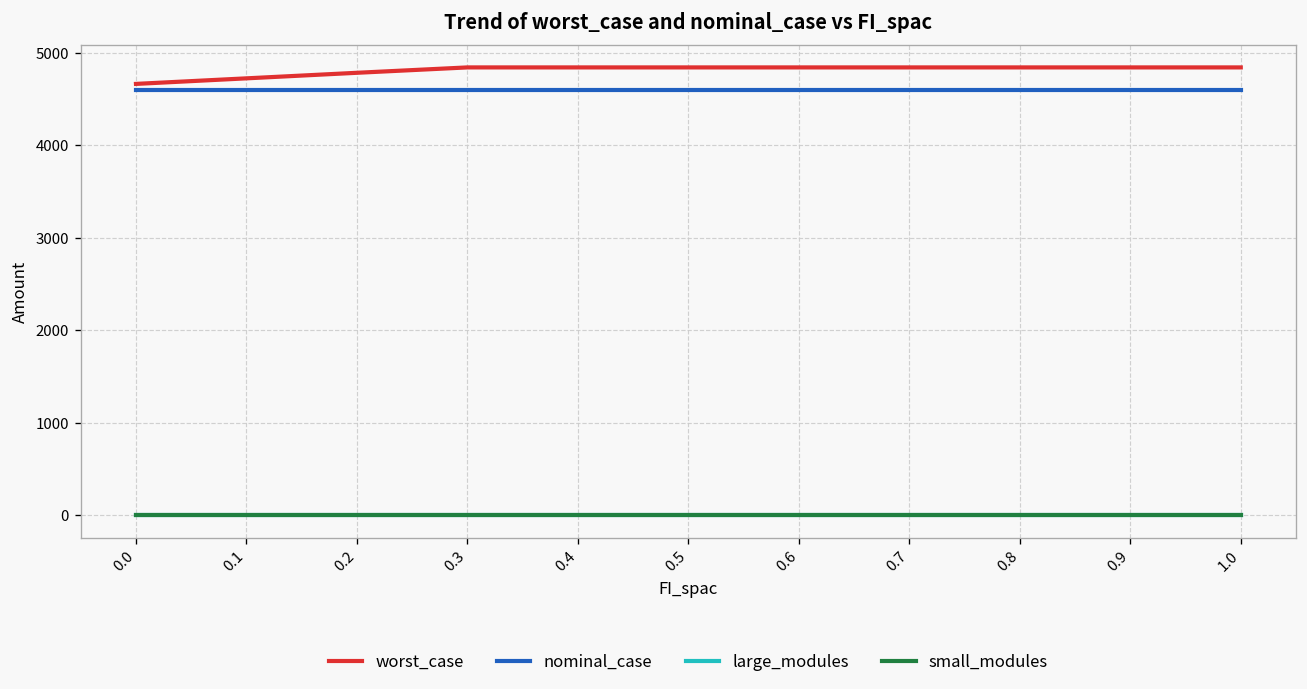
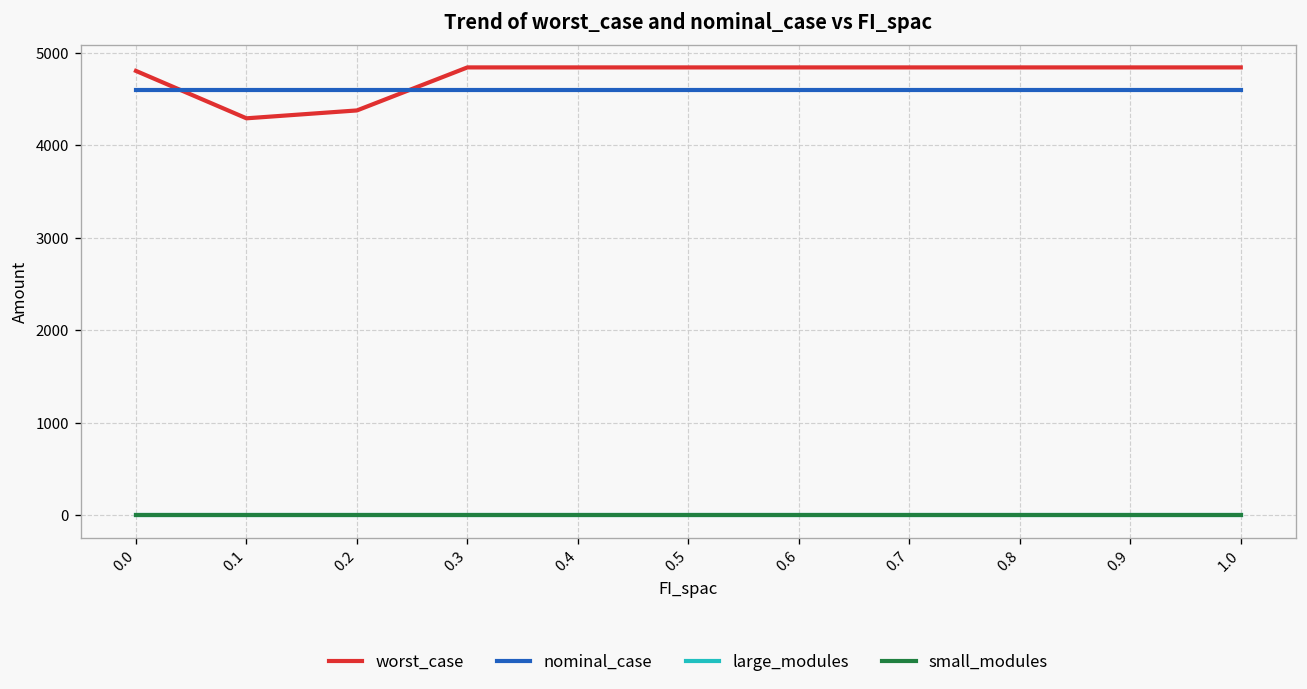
  {
    "worst_case": {
-     "0.0": 4700,
-     "0.1": 4700,
-     "0.2": 4800,
+     "0.0": 4800,
+     "0.1": 4300,
+     "0.2": 4400,
      "0.3": 4800,
      "0.4": 4800,
      "0.5": 4800,
      "0.6": 4800,
      "0.7": 4800,
      "0.8": 4800,
      "0.9": 4800,
      "1.0": 4800
    },
    "nominal_case": {
      "0.0": 4600,
      "0.1": 4600,
      "0.2": 4600,
      "0.3": 4600,
      "0.4": 4600,
      "0.5": 4600,
      "0.6": 4600,
      "0.7": 4600,
      "0.8": 4600,
      "0.9": 4600,
      "1.0": 4600
    },
    "small_modules": {
      "0.0": 0,
      "0.1": 0,
      "0.2": 0,
      "0.3": 0,
      "0.4": 0,
      "0.5": 0,
      "0.6": 0,
      "0.7": 0,
      "0.8": 0,
      "0.9": 0,
      "1.0": 0
    }
  }
